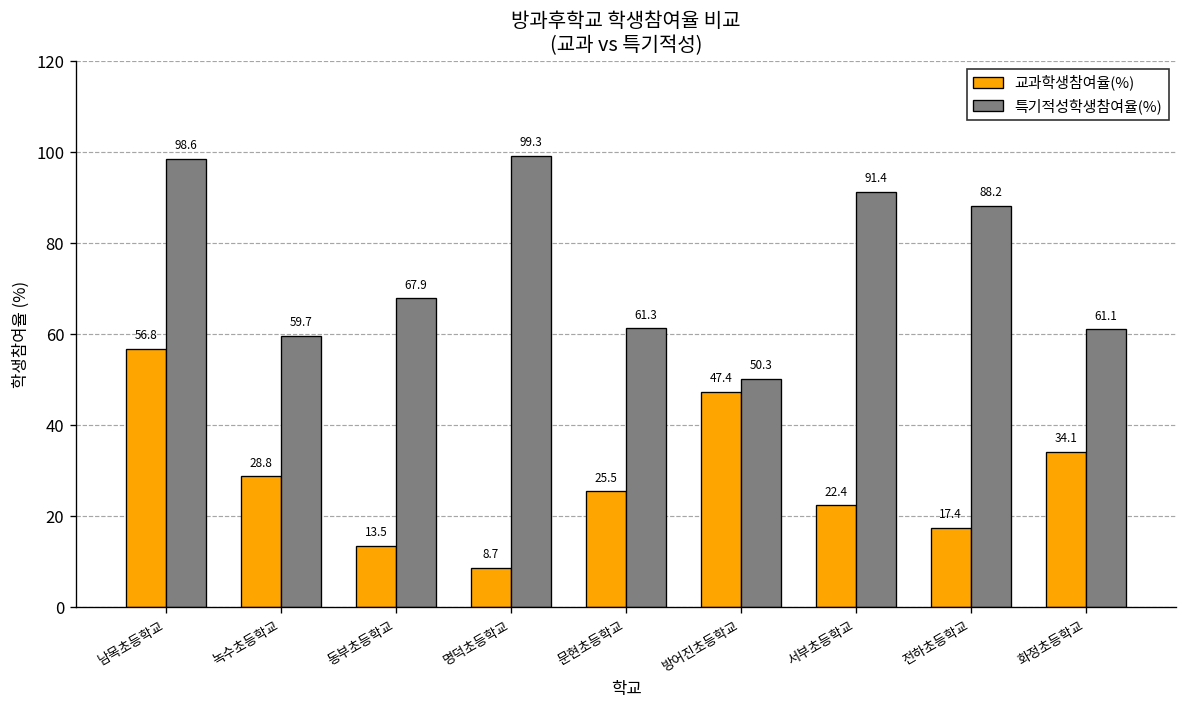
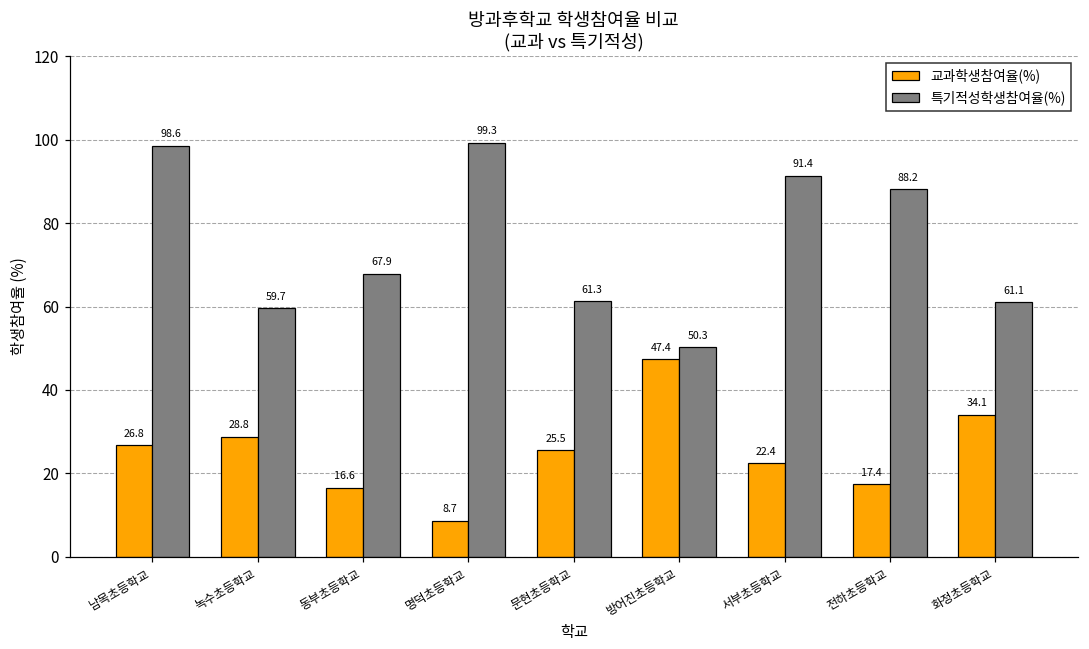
  {
    "교과학생참여율(%)": {
-     "남목초등학교": 56.8,
+     "남목초등학교": 26.8,
      "녹수초등학교": 28.8,
-     "동부초등학교": 13.5,
+     "동부초등학교": 16.6,
      "명덕초등학교": 8.7,
      "문현초등학교": 25.5,
      "방어진초등학교": 47.4,
      "서부초등학교": 22.4,
      "전하초등학교": 17.4,
      "화정초등학교": 34.1
    },
    "특기적성학생참여율(%)": {
      "남목초등학교": 98.6,
      "녹수초등학교": 59.7,
      "동부초등학교": 67.9,
      "명덕초등학교": 99.3,
      "문현초등학교": 61.3,
      "방어진초등학교": 50.3,
      "서부초등학교": 91.4,
      "전하초등학교": 88.2,
      "화정초등학교": 61.1
    }
  }
